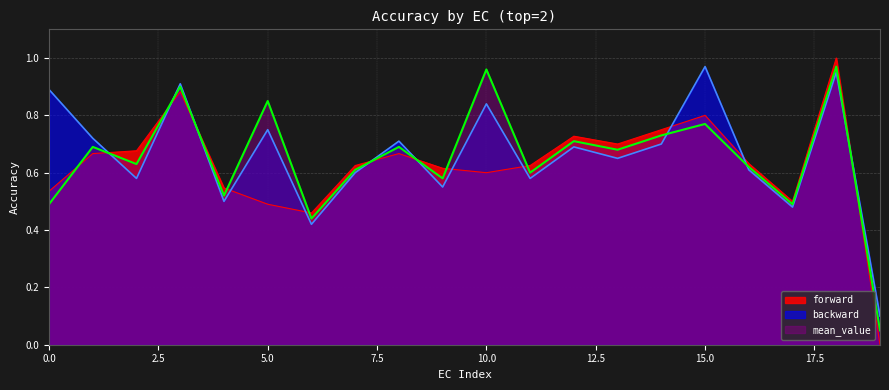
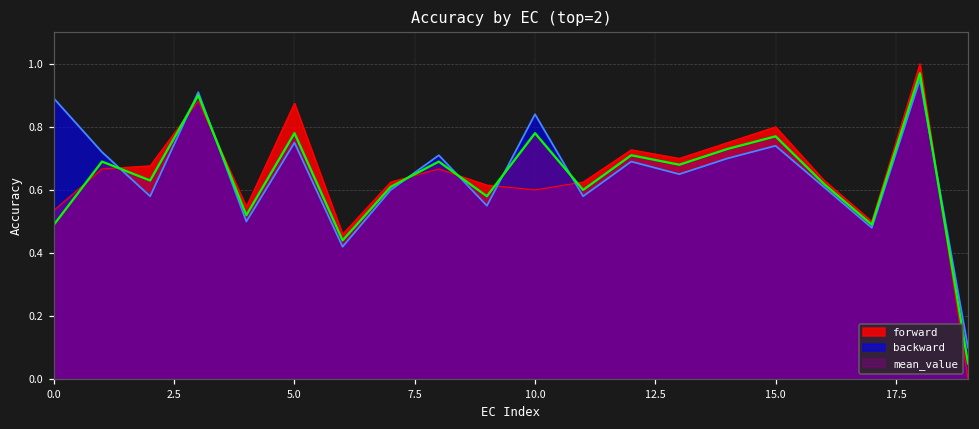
  {
    "forward": {
      "0.0": 0.54,
-     "5.0": 0.49,
+     "5.0": 0.88,
      "10.0": 0.60,
      "15.0": 0.80
    },
    "backward": {
      "0.0": 0.89,
      "5.0": 0.75,
      "10.0": 0.84,
-     "15.0": 0.97
+     "15.0": 0.74
    },
    "mean_value": {
      "0.0": 0.49,
-     "5.0": 0.85,
-     "10.0": 0.96,
+     "5.0": 0.78,
+     "10.0": 0.78,
      "15.0": 0.77
    }
  }
